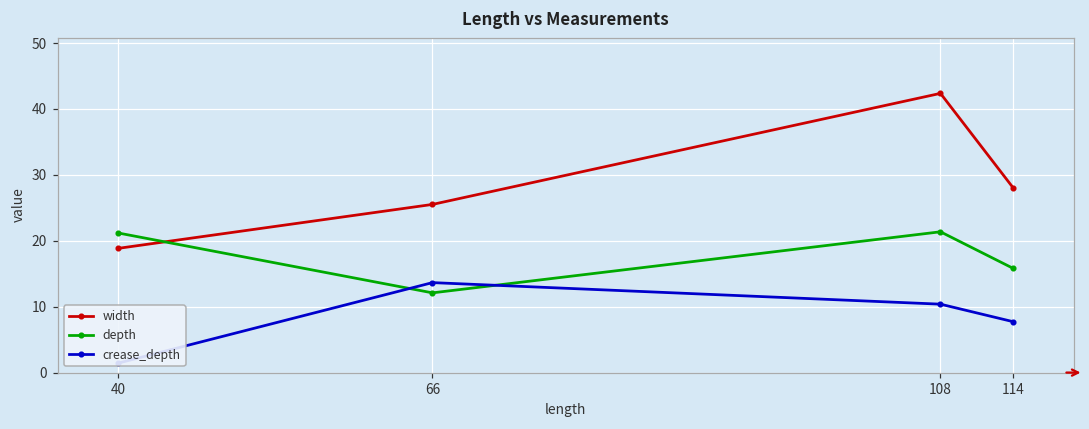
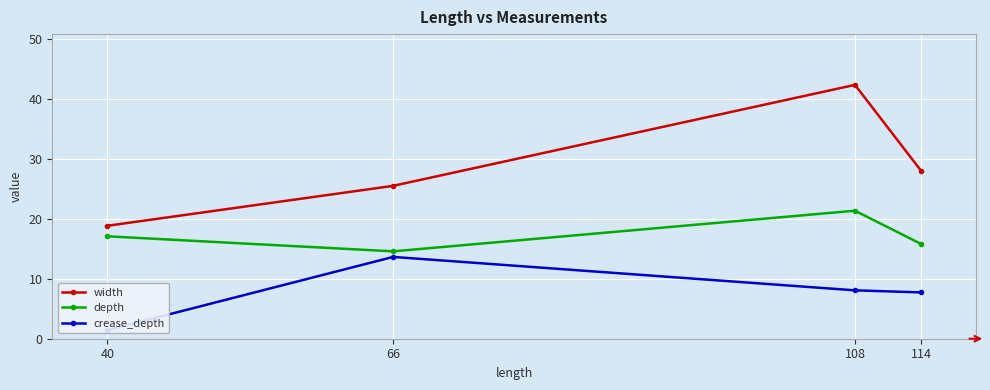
  {
    "width": {
      "40": 19,
      "66": 26,
      "108": 42,
      "114": 28
    },
    "depth": {
-     "40": 21,
-     "66": 12,
+     "40": 17,
+     "66": 15,
      "108": 21,
      "114": 16
    },
    "crease_depth": {
      "66": 14,
-     "108": 10,
+     "108": 8,
      "114": 8
    }
  }
